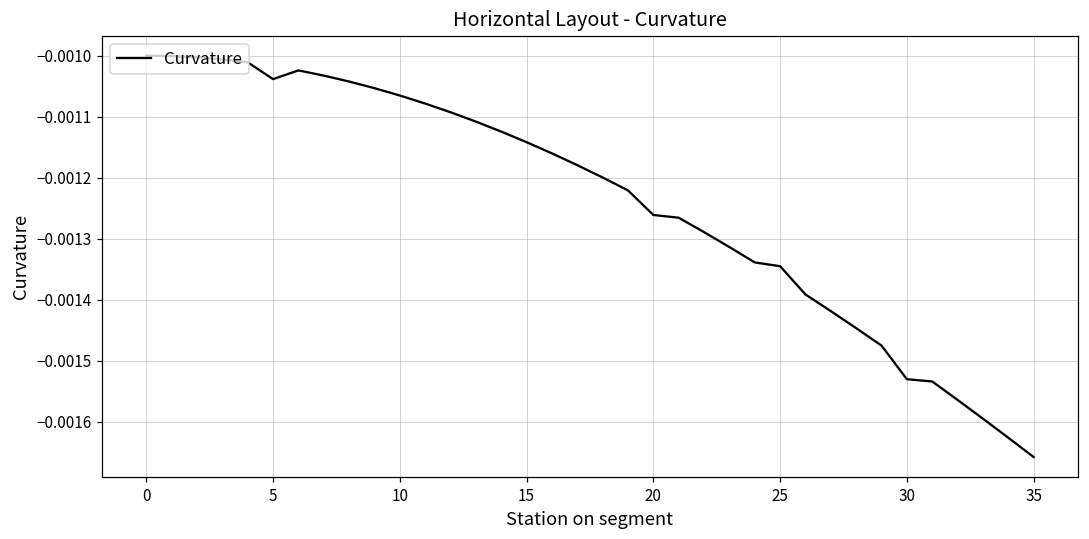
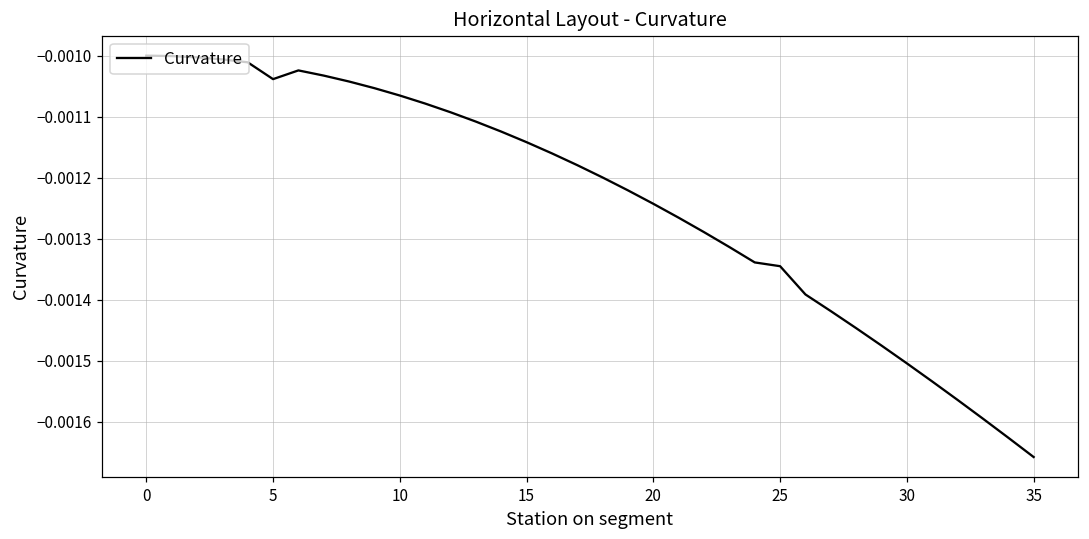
  {
    "5": -0.00104,
    "10": -0.00107,
    "15": -0.00114,
-   "20": -0.00126,
+   "20": -0.00124,
    "25": -0.00134,
-   "30": -0.00153,
+   "30": -0.00150,
    "35": -0.00166
  }
